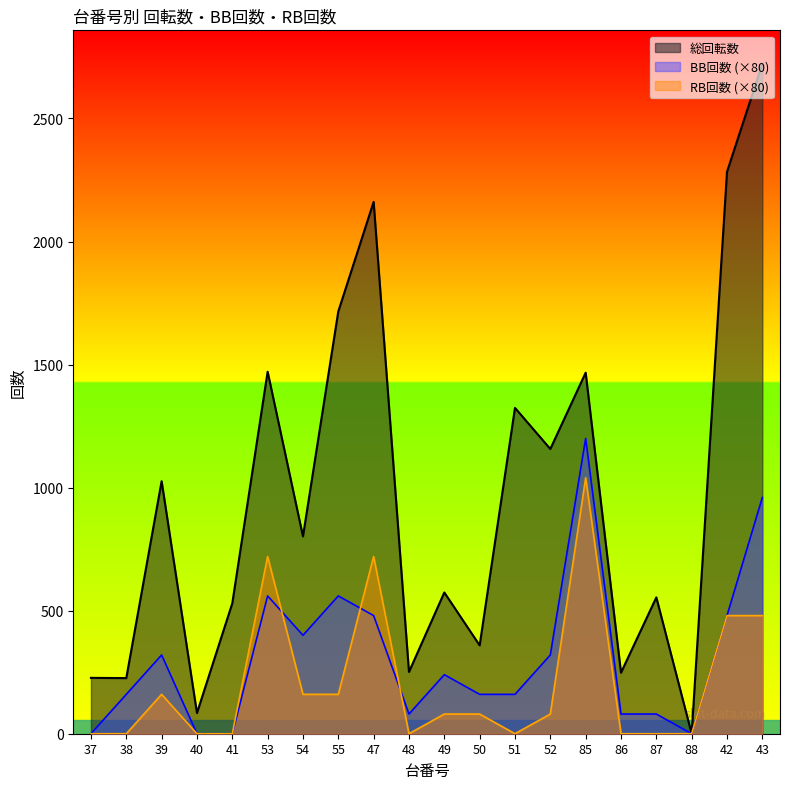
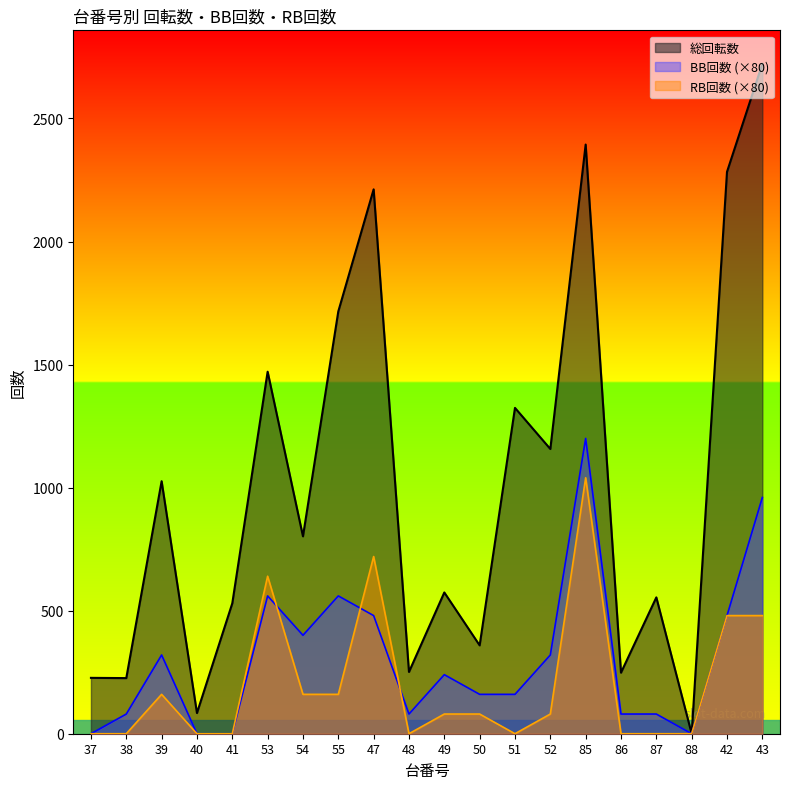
  {
    "総回転数": {
      "37": 230,
      "38": 230,
      "39": 1030,
      "40": 80,
      "41": 530,
      "53": 1470,
      "54": 800,
      "55": 1720,
-     "47": 2160,
+     "47": 2210,
      "48": 250,
      "49": 570,
      "50": 360,
      "51": 1320,
      "52": 1160,
-     "85": 1470,
+     "85": 2390,
      "86": 250,
      "87": 550,
      "42": 2280
    },
    "BB回数 (×80)": {
-     "38": 160,
+     "38": 80,
      "39": 320,
      "53": 560,
      "54": 400,
      "55": 560,
      "47": 480,
      "48": 80,
      "49": 240,
      "50": 160,
      "51": 160,
      "52": 320,
      "85": 1200,
      "86": 80,
      "87": 80,
      "43": 960
    },
    "RB回数 (×80)": {
      "39": 160,
-     "53": 720,
+     "53": 640,
      "54": 160,
      "55": 160,
      "47": 720,
      "49": 80,
      "50": 80,
      "52": 80,
      "85": 1040,
      "43": 480
    }
  }
